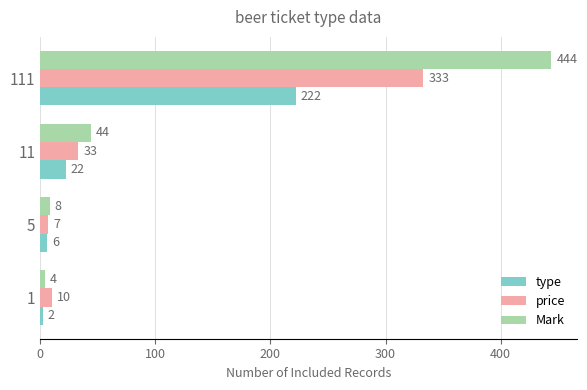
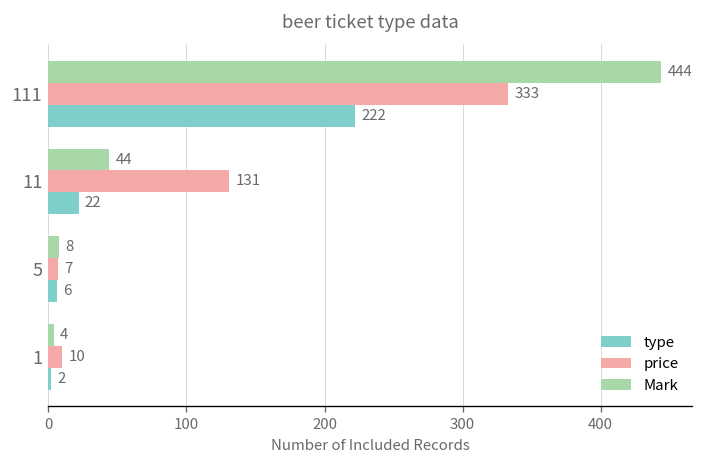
  {
    "price": {
      "111": 333,
-     "11": 33,
+     "11": 131,
      "5": 7,
      "1": 10
    }
  }
